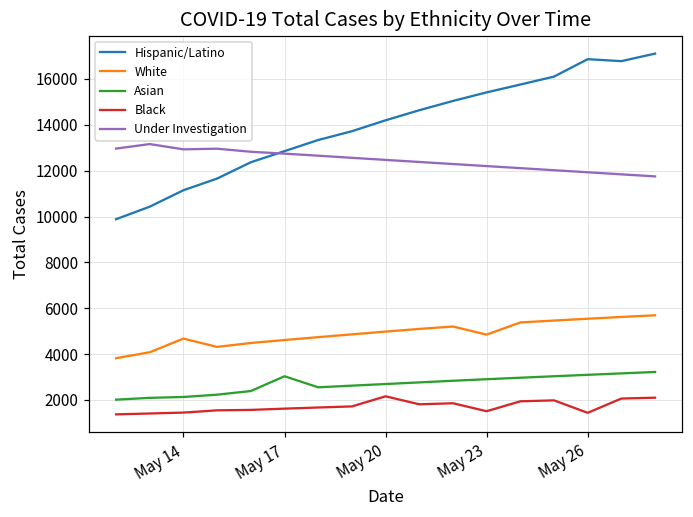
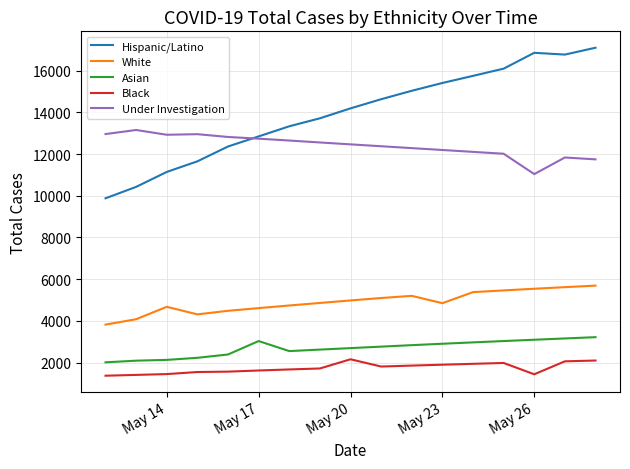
  {
    "Hispanic/Latino": {
      "May 14": 11100,
      "May 20": 14200,
      "May 23": 15400,
      "May 26": 16900
    },
    "White": {
      "May 14": 4700,
      "May 17": 4600,
      "May 20": 5000,
      "May 23": 4800,
      "May 26": 5500
    },
    "Asian": {
      "May 14": 2100,
      "May 17": 3000,
      "May 20": 2700,
      "May 23": 2900,
      "May 26": 3100
    },
    "Black": {
      "May 14": 1400,
      "May 17": 1600,
      "May 20": 2200,
-     "May 23": 1500,
+     "May 23": 1900,
      "May 26": 1400
    },
    "Under Investigation": {
      "May 14": 12900,
      "May 20": 12500,
      "May 23": 12200,
-     "May 26": 11900
+     "May 26": 11000
    }
  }
